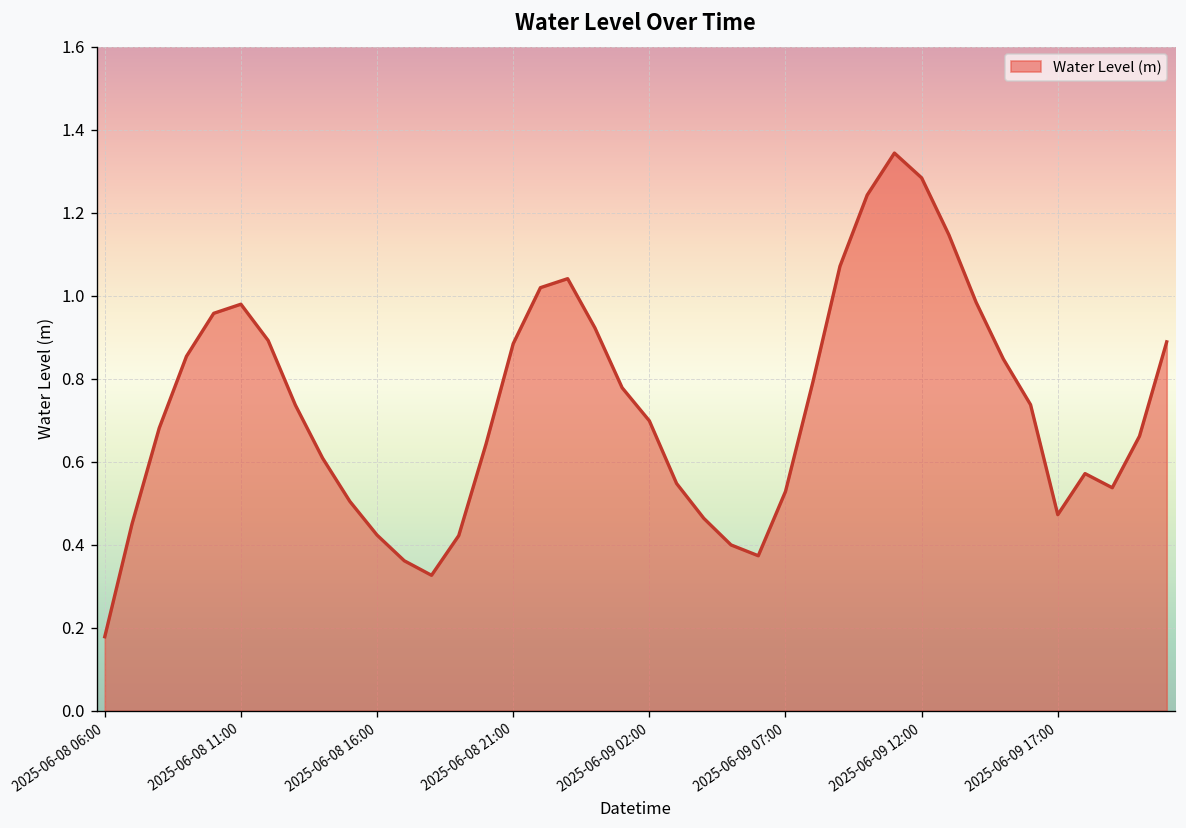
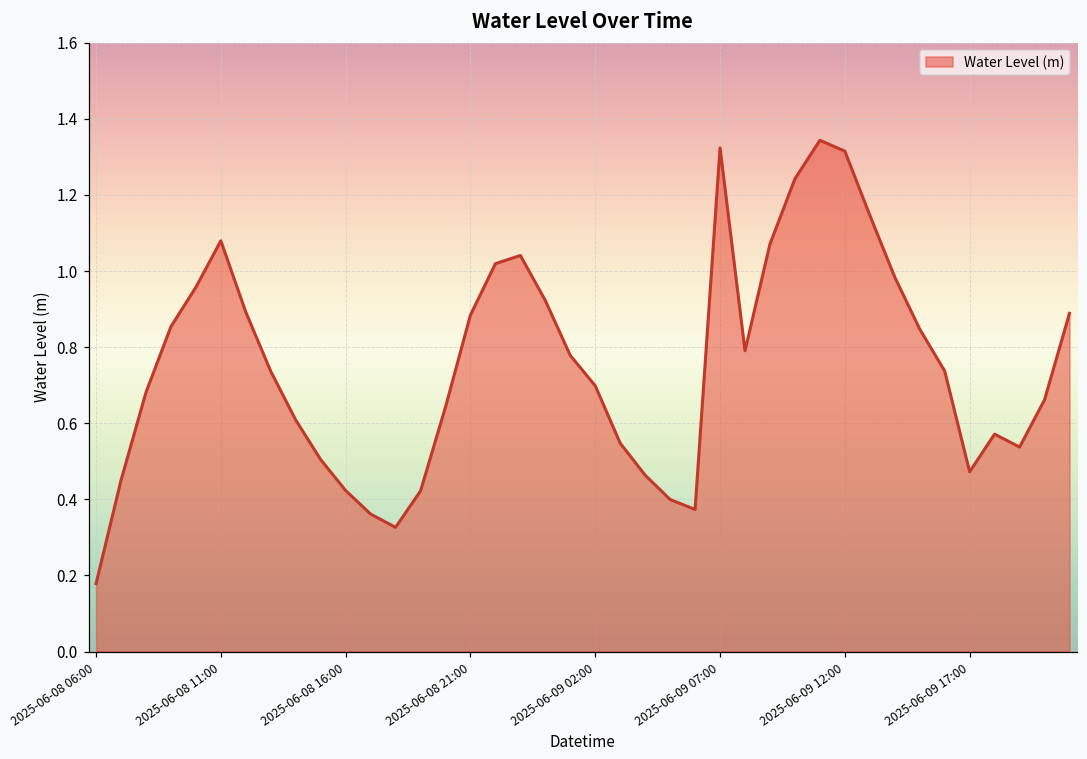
  {
    "2025-06-08 06:00": 0.18,
-   "2025-06-08 11:00": 0.98,
+   "2025-06-08 11:00": 1.08,
    "2025-06-08 16:00": 0.42,
    "2025-06-08 21:00": 0.88,
    "2025-06-09 02:00": 0.70,
-   "2025-06-09 07:00": 0.53,
-   "2025-06-09 12:00": 1.28,
+   "2025-06-09 07:00": 1.32,
+   "2025-06-09 12:00": 1.32,
    "2025-06-09 17:00": 0.47
  }
